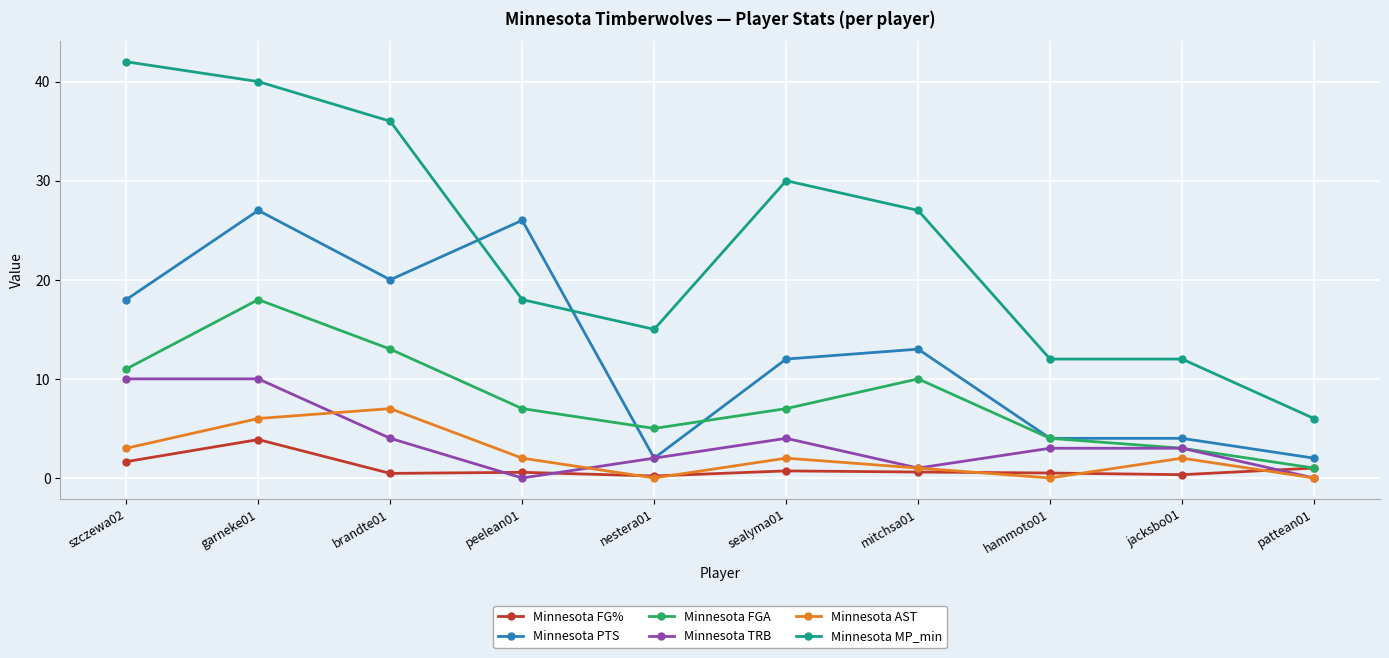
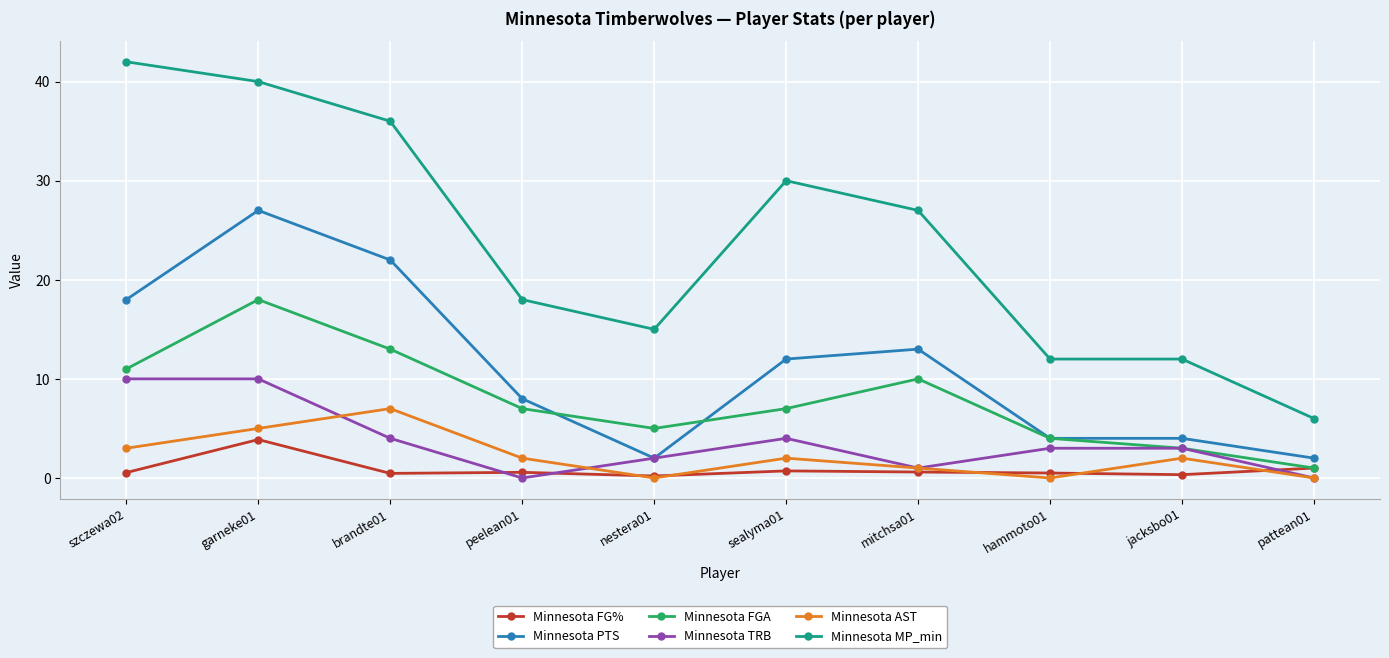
  {
    "Minnesota FG%": {
-     "szczewa02": 2,
+     "szczewa02": 1,
      "garneke01": 4,
      "brandte01": 0,
      "peelean01": 1,
      "sealyma01": 1,
      "mitchsa01": 1,
      "hammoto01": 1,
      "jacksbo01": 0
    },
    "Minnesota PTS": {
      "szczewa02": 18,
      "garneke01": 27,
-     "brandte01": 20,
-     "peelean01": 26,
+     "brandte01": 22,
+     "peelean01": 8,
      "sealyma01": 12,
      "mitchsa01": 13,
      "jacksbo01": 4,
      "pattean01": 2
    },
    "Minnesota TRB": {
      "szczewa02": 10,
      "garneke01": 10,
      "brandte01": 4,
      "peelean01": 0,
      "sealyma01": 4,
      "hammoto01": 3
    },
    "Minnesota AST": {
      "szczewa02": 3,
-     "garneke01": 6,
+     "garneke01": 5,
      "brandte01": 7,
      "peelean01": 2,
      "sealyma01": 2,
      "hammoto01": 0,
      "jacksbo01": 2
    }
  }
